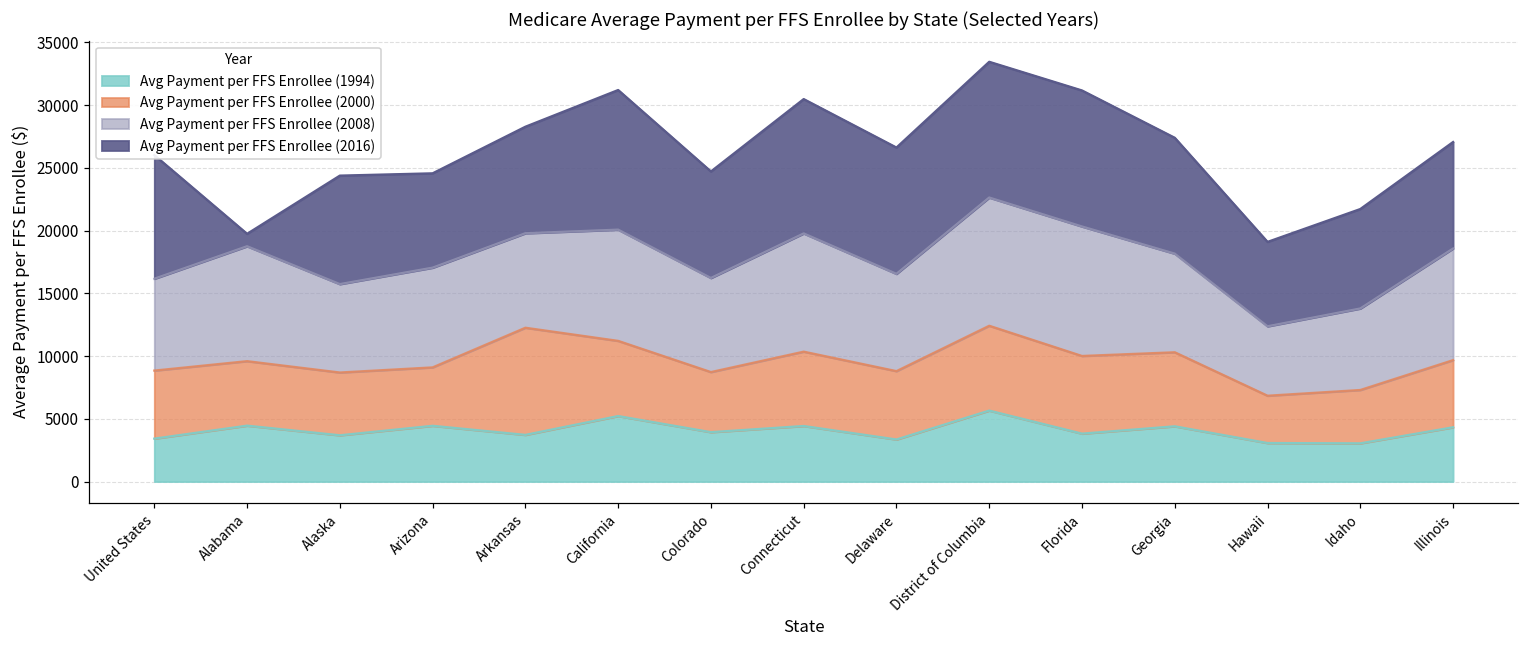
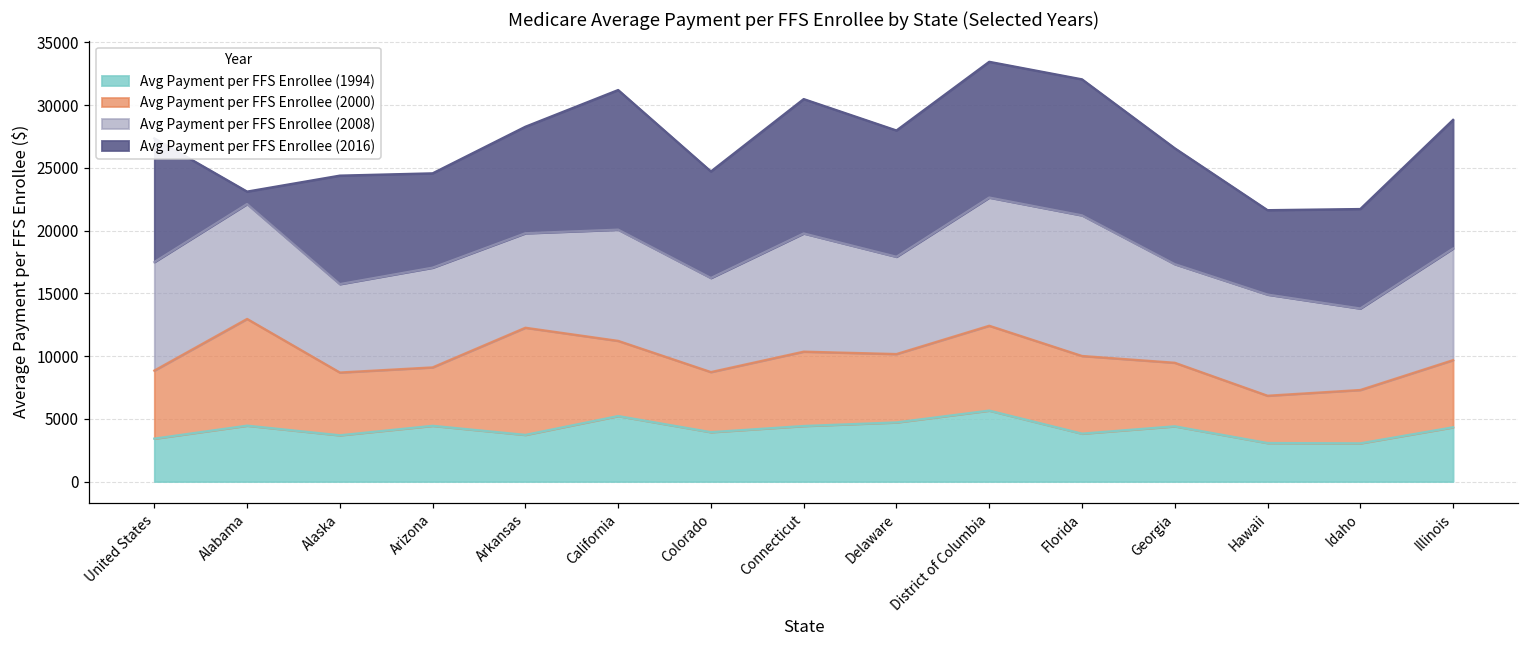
  {
    "Avg Payment per FFS Enrollee (1994)": {
      "United States": 3400,
      "Alabama": 4500,
      "Alaska": 3700,
      "Arizona": 4400,
      "Arkansas": 3700,
      "California": 5200,
      "Colorado": 3900,
      "Connecticut": 4400,
-     "Delaware": 3400,
+     "Delaware": 4700,
      "District of Columbia": 5700,
      "Florida": 3800,
      "Georgia": 4400,
      "Hawaii": 3100,
      "Idaho": 3000,
      "Illinois": 4300
    },
    "Avg Payment per FFS Enrollee (2000)": {
      "United States": 5400,
-     "Alabama": 5100,
+     "Alabama": 8500,
      "Alaska": 5000,
      "Arizona": 4700,
      "Arkansas": 8500,
      "California": 6000,
      "Colorado": 4800,
      "Connecticut": 5900,
      "Delaware": 5400,
      "District of Columbia": 6800,
      "Florida": 6200,
-     "Georgia": 5900,
+     "Georgia": 5100,
      "Hawaii": 3800,
      "Idaho": 4300,
      "Illinois": 5400
    },
    "Avg Payment per FFS Enrollee (2008)": {
-     "United States": 7300,
+     "United States": 8600,
      "Alabama": 9200,
      "Alaska": 7000,
      "Arizona": 7900,
      "Arkansas": 7500,
      "California": 8900,
      "Colorado": 7500,
      "Connecticut": 9400,
      "Delaware": 7800,
      "District of Columbia": 10200,
-     "Florida": 10300,
+     "Florida": 11200,
      "Georgia": 7900,
-     "Hawaii": 5500,
+     "Hawaii": 8100,
      "Idaho": 6500,
      "Illinois": 8900
    },
    "Avg Payment per FFS Enrollee (2016)": {
      "Alabama": 1000,
      "Alaska": 8600,
      "Arizona": 7500,
      "Arkansas": 8500,
      "California": 11100,
      "Colorado": 8500,
      "Connecticut": 10700,
      "Delaware": 10100,
      "District of Columbia": 10800,
      "Florida": 10800,
      "Georgia": 9200,
      "Hawaii": 6700,
      "Idaho": 7900,
-     "Illinois": 8500
+     "Illinois": 10300
    }
  }
